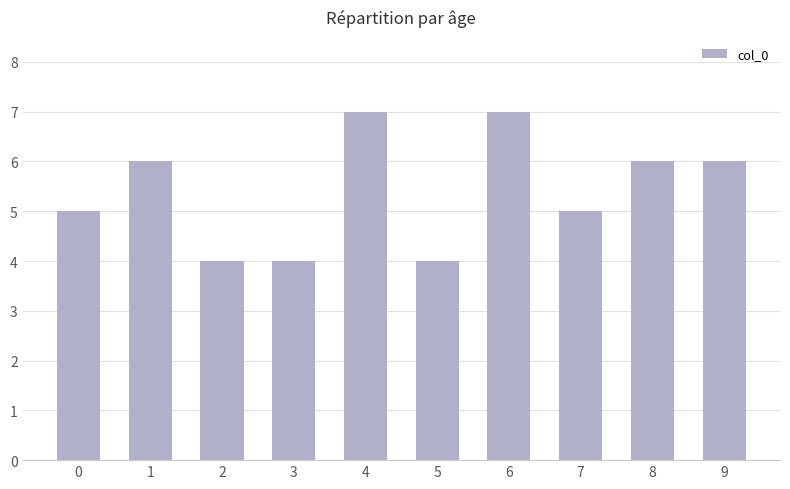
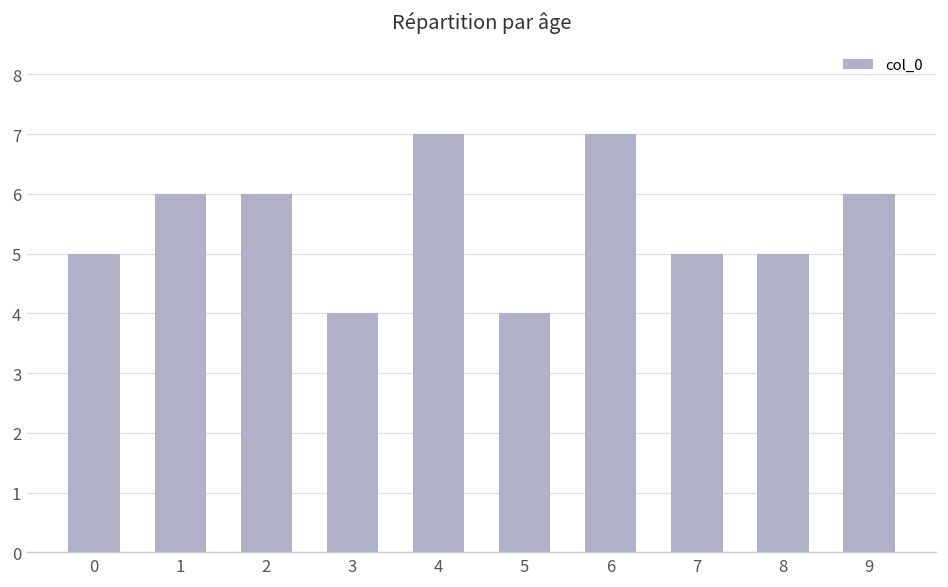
  {
    "0": 5,
    "1": 6,
-   "2": 4,
+   "2": 6,
    "3": 4,
    "4": 7,
    "5": 4,
    "6": 7,
    "7": 5,
-   "8": 6,
+   "8": 5,
    "9": 6
  }
